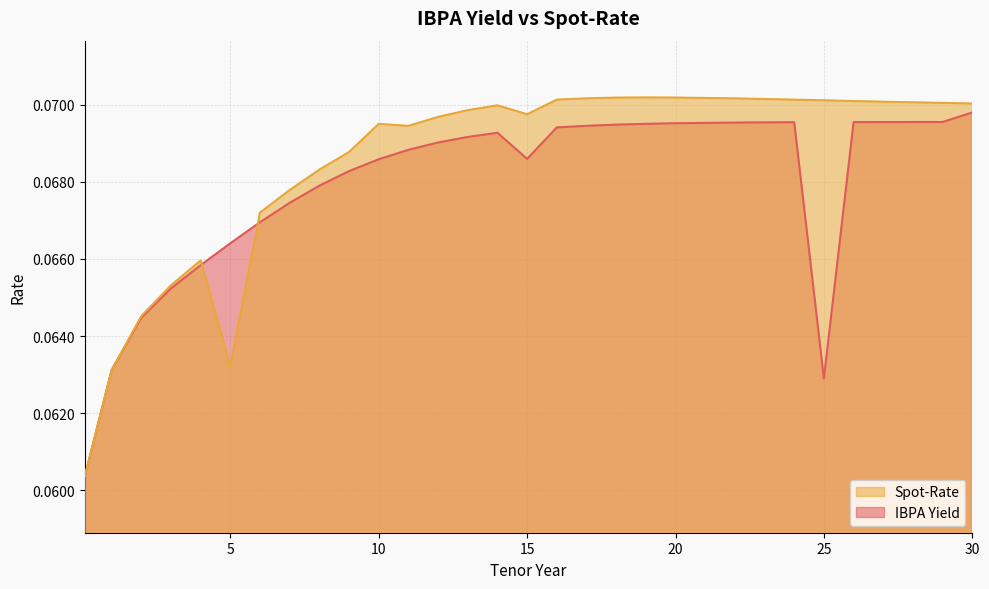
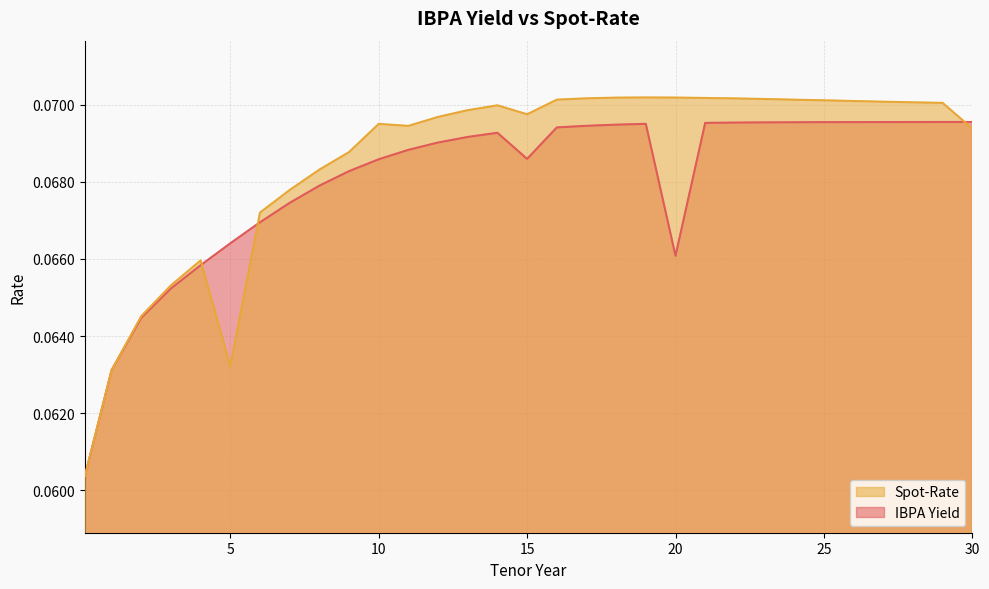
  {
    "Spot-Rate": {
      "5": 0.0632,
      "10": 0.0695,
      "15": 0.0698,
      "20": 0.0702,
      "25": 0.0701,
-     "30": 0.0700
+     "30": 0.0694
    },
    "IBPA Yield": {
      "5": 0.0664,
      "10": 0.0686,
      "15": 0.0686,
-     "20": 0.0695,
-     "25": 0.0629,
-     "30": 0.0698
+     "20": 0.0661,
+     "25": 0.0695,
+     "30": 0.0696
    }
  }
